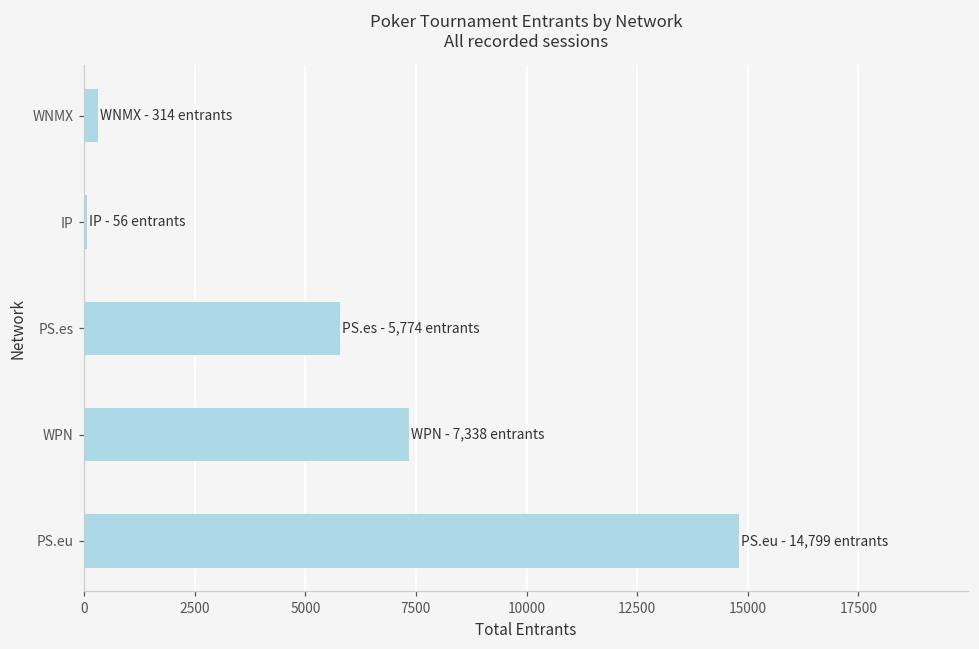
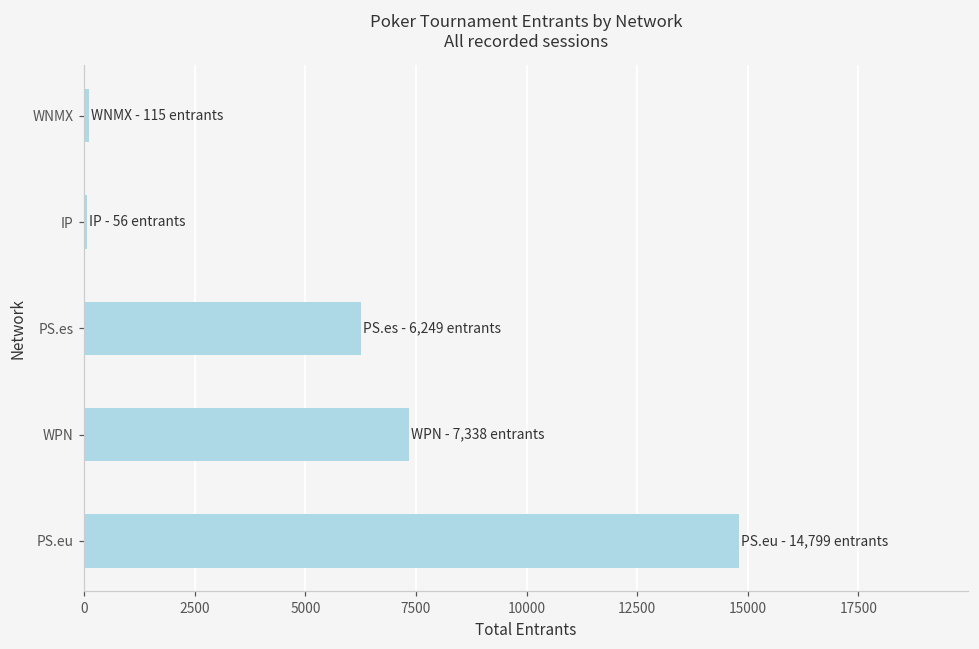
  {
-   "WNMX": "314",
+   "WNMX": "115",
    "IP": "56",
-   "PS.es": "5,774",
+   "PS.es": "6,249",
    "WPN": "7,338",
    "PS.eu": "14,799"
  }
